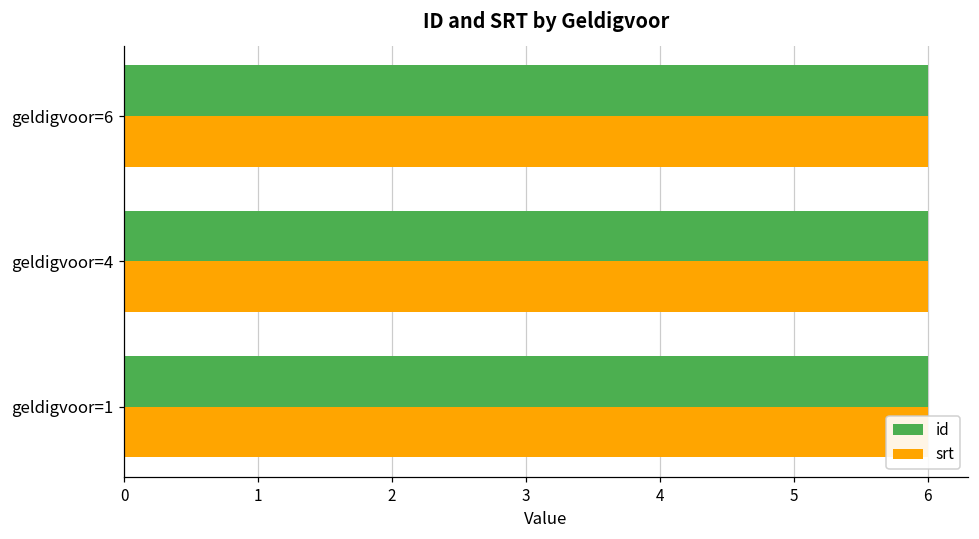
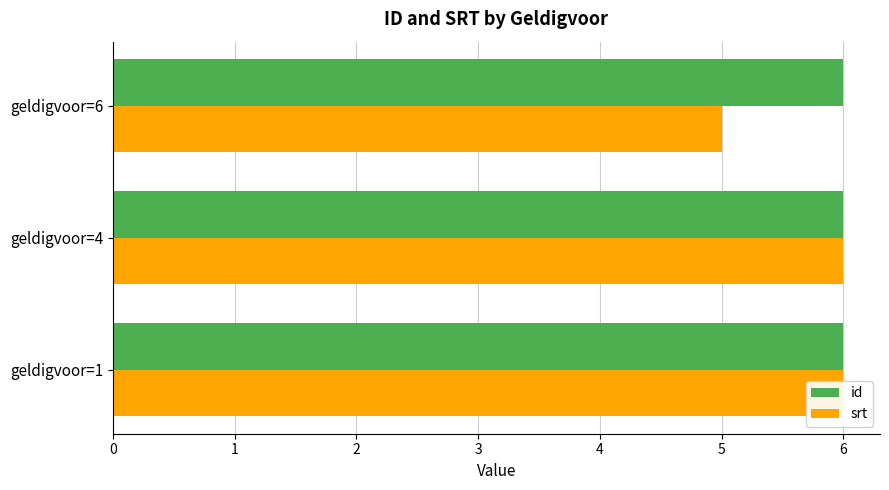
  {
    "id": {
      "geldigvoor=6": 6,
      "geldigvoor=4": 6,
      "geldigvoor=1": 6
    },
    "srt": {
-     "geldigvoor=6": 6,
+     "geldigvoor=6": 5,
      "geldigvoor=4": 6
    }
  }
